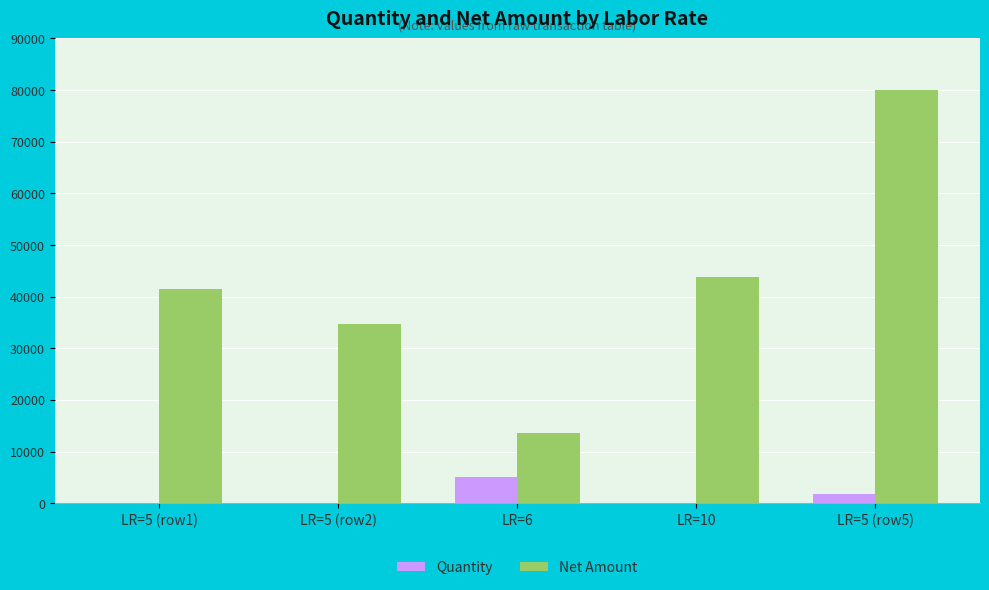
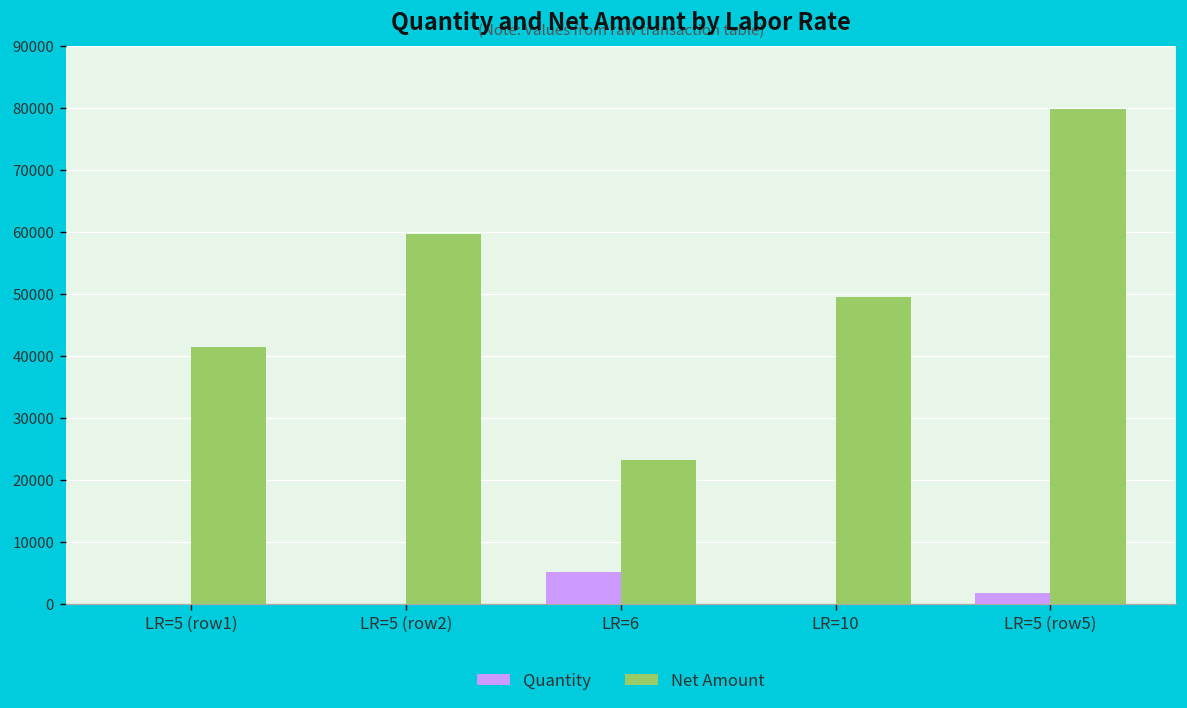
  {
    "Quantity": {
      "LR=6": 5000,
      "LR=5 (row5)": 2000
    },
    "Net Amount": {
      "LR=5 (row1)": 41000,
-     "LR=5 (row2)": 35000,
-     "LR=6": 14000,
-     "LR=10": 44000,
+     "LR=5 (row2)": 60000,
+     "LR=6": 23000,
+     "LR=10": 50000,
      "LR=5 (row5)": 80000
    }
  }
